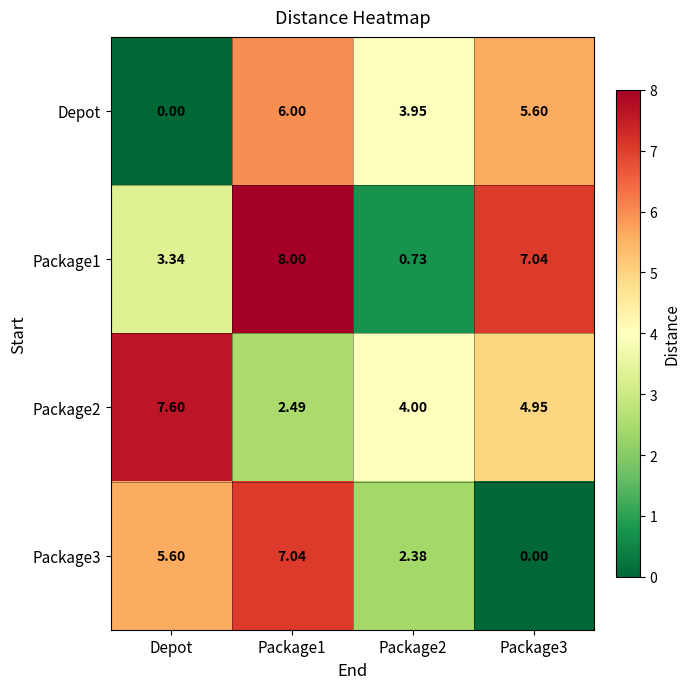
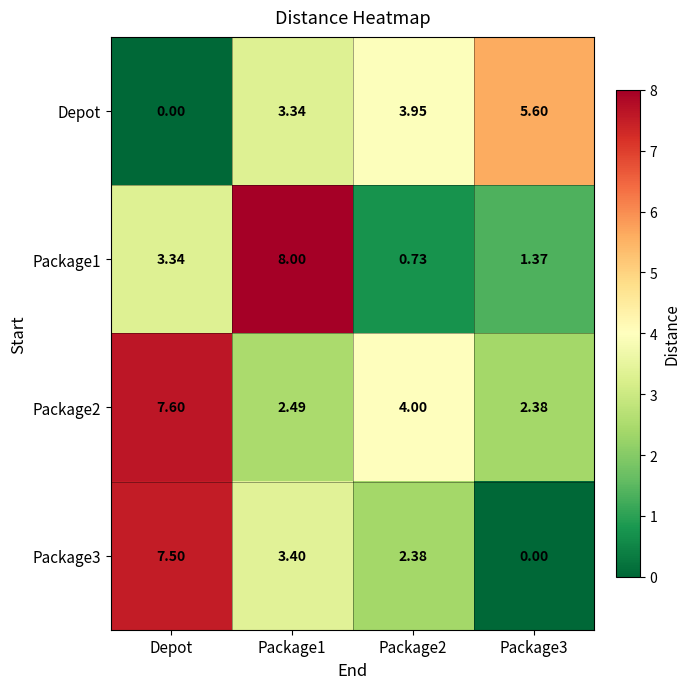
  {
    "Depot": {
      "Depot": 0.00,
-     "Package1": 6.00,
+     "Package1": 3.34,
      "Package2": 3.95,
      "Package3": 5.60
    },
    "Package1": {
      "Depot": 3.34,
      "Package1": 8.00,
      "Package2": 0.73,
-     "Package3": 7.04
+     "Package3": 1.37
    },
    "Package2": {
      "Depot": 7.60,
      "Package1": 2.49,
      "Package2": 4.00,
-     "Package3": 4.95
+     "Package3": 2.38
    },
    "Package3": {
-     "Depot": 5.60,
-     "Package1": 7.04,
+     "Depot": 7.50,
+     "Package1": 3.40,
      "Package2": 2.38,
      "Package3": 0.00
    }
  }
